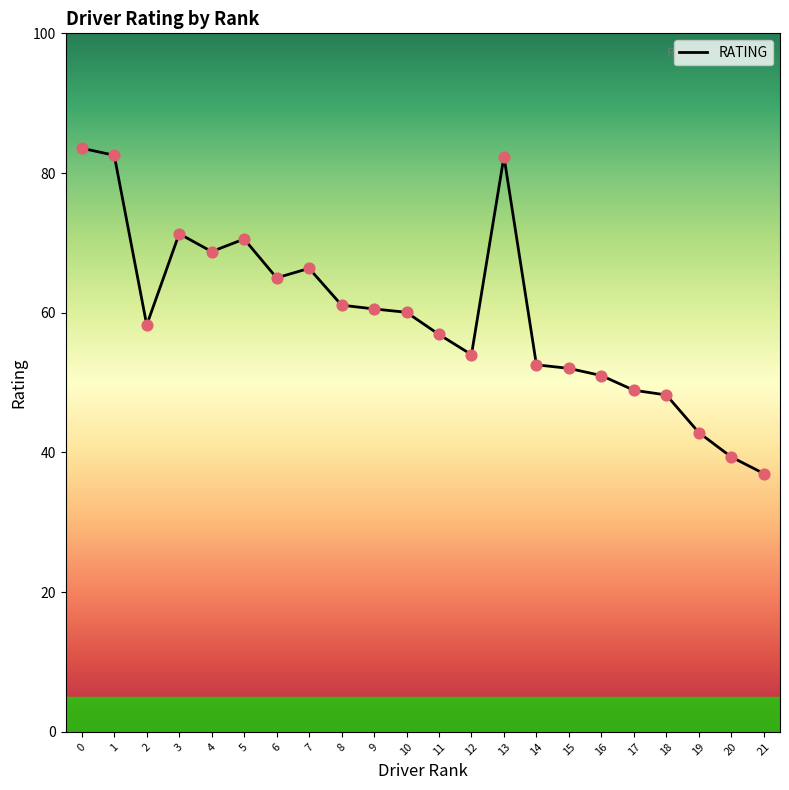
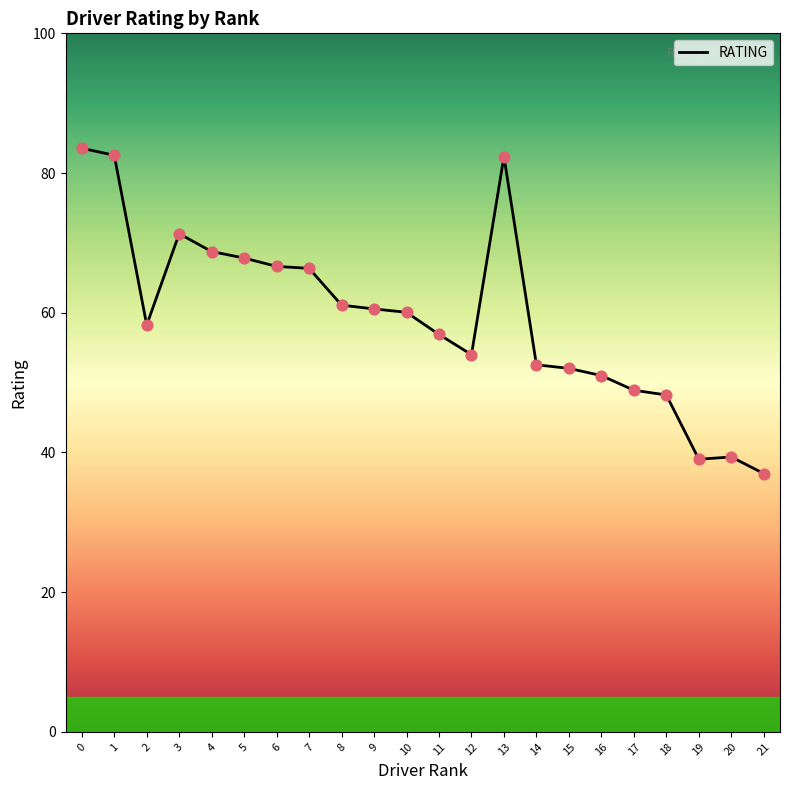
  {
    "0": 84,
    "1": 83,
    "2": 58,
    "3": 71,
    "4": 69,
-   "5": 71,
-   "6": 65,
+   "5": 68,
+   "6": 67,
    "7": 66,
    "8": 61,
    "9": 61,
    "10": 60,
    "11": 57,
    "12": 54,
    "13": 82,
    "14": 53,
    "15": 52,
    "16": 51,
    "17": 49,
    "18": 48,
-   "19": 43,
+   "19": 39,
    "20": 39,
    "21": 37
  }
